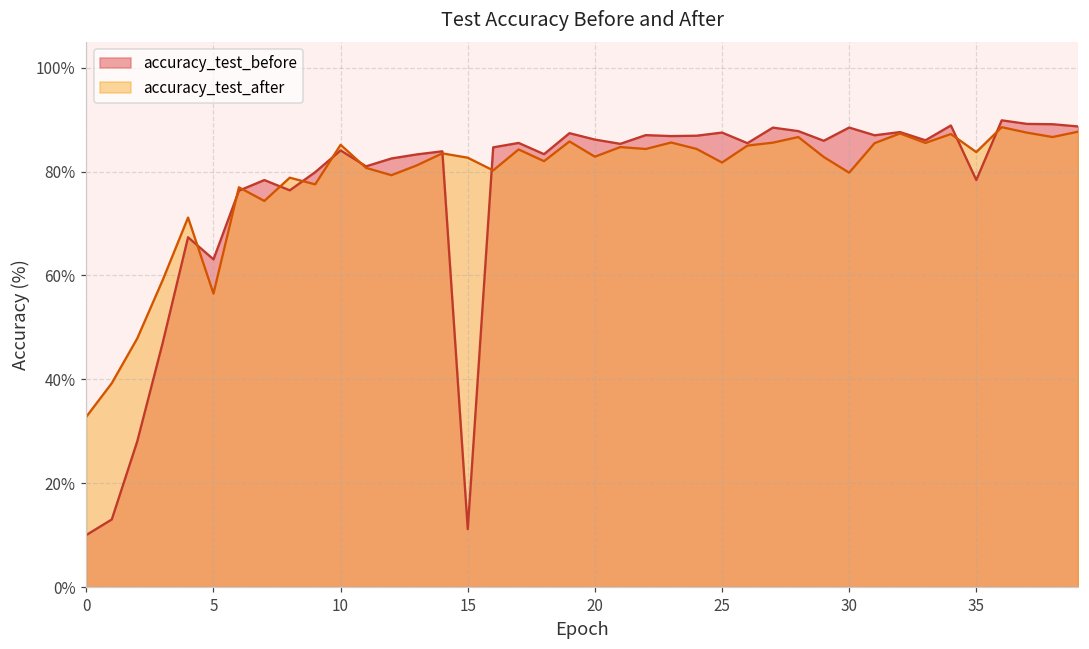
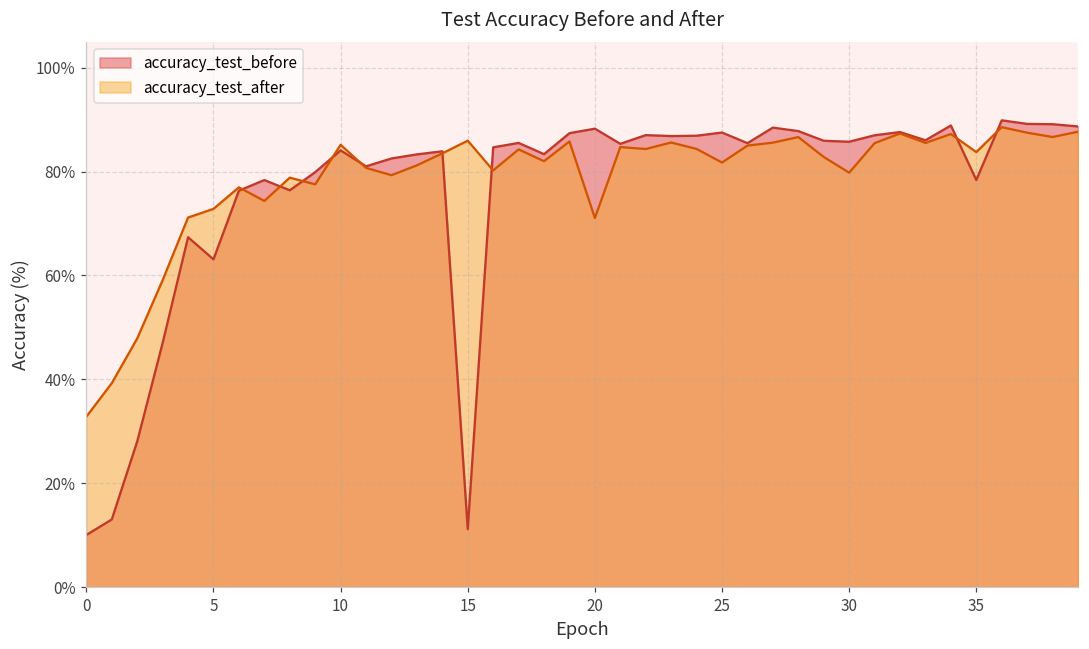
  {
    "accuracy_test_before": {
      "0": "10%",
      "5": "63%",
      "10": "84%",
      "15": "11%",
-     "20": "86%",
+     "20": "88%",
      "25": "88%",
-     "30": "88%",
+     "30": "86%",
      "35": "78%"
    },
    "accuracy_test_after": {
      "0": "33%",
-     "5": "57%",
+     "5": "73%",
      "10": "85%",
-     "15": "83%",
-     "20": "83%",
+     "15": "86%",
+     "20": "71%",
      "25": "82%",
      "30": "80%",
      "35": "84%"
    }
  }
